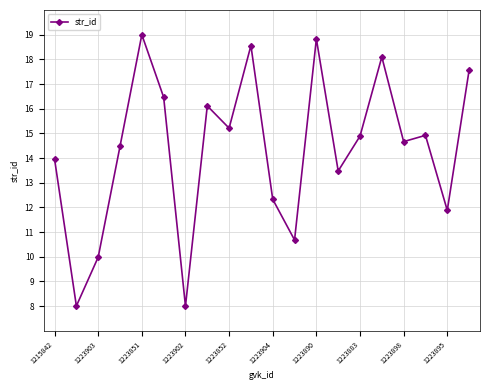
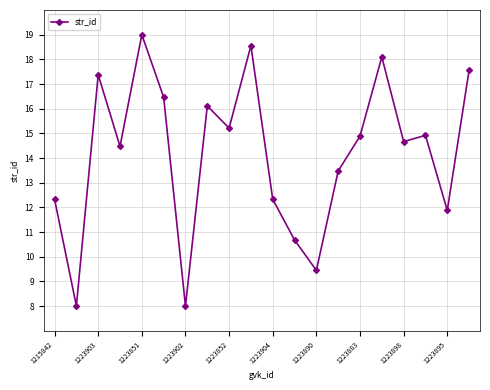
  {
-   "1215842": 14.0,
-   "1223903": 10.0,
+   "1215842": 12.3,
+   "1223903": 17.4,
    "1223851": 19.0,
    "1223902": 8.0,
    "1223852": 15.2,
    "1223904": 12.3,
-   "1223890": 18.8,
+   "1223890": 9.4,
    "1223883": 14.9,
    "1223898": 14.7,
    "1223895": 11.9
  }
